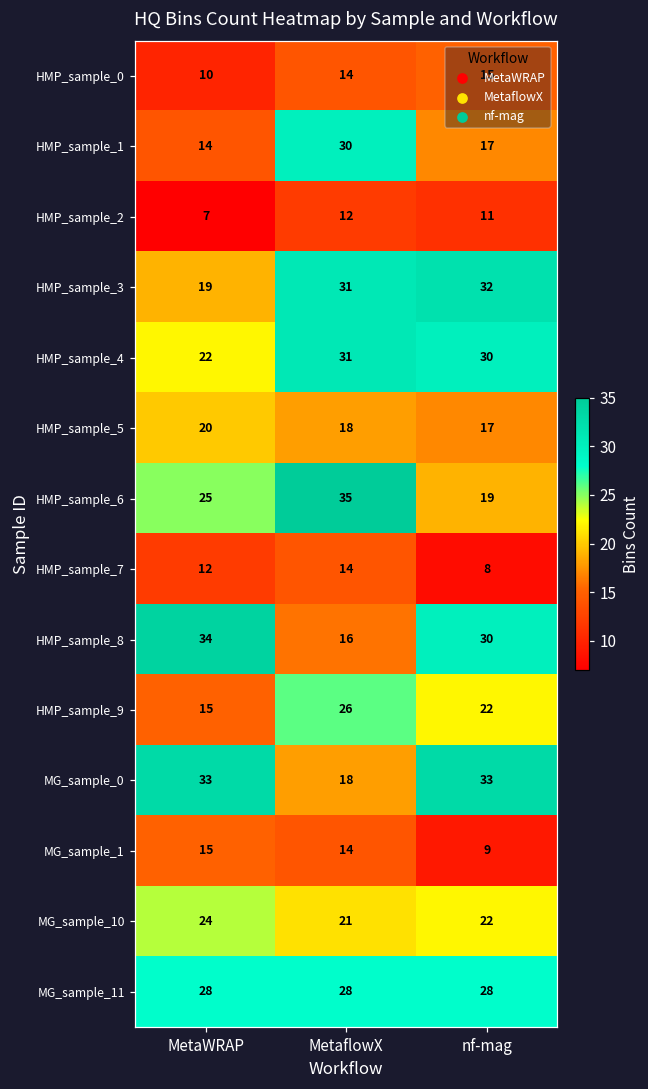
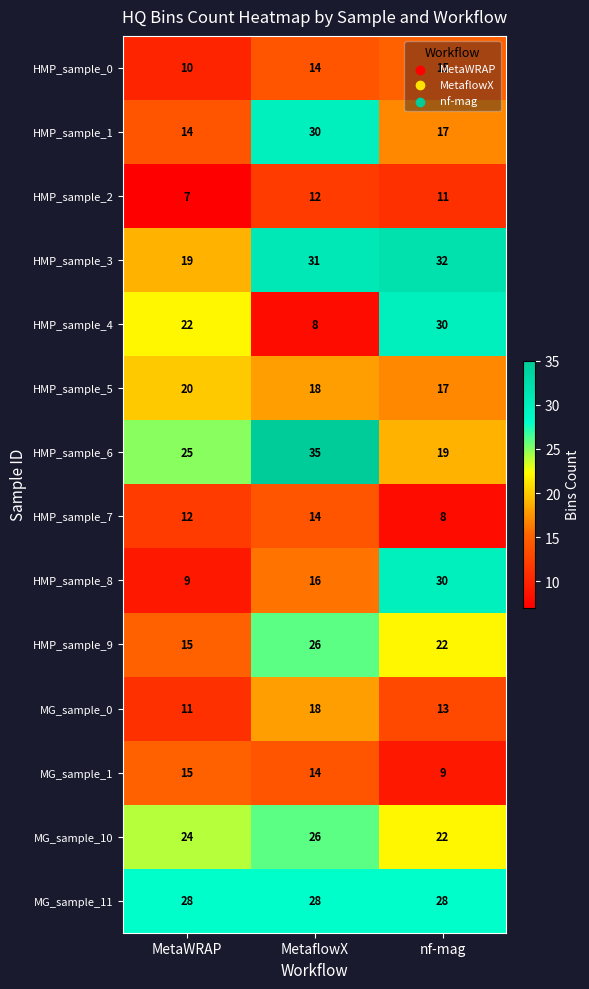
  {
    "HMP_sample_0": {
      "MetaWRAP": 10,
      "MetaflowX": 14
    },
    "HMP_sample_1": {
      "MetaWRAP": 14,
      "MetaflowX": 30,
      "nf-mag": 17
    },
    "HMP_sample_2": {
      "MetaWRAP": 7,
      "MetaflowX": 12,
      "nf-mag": 11
    },
    "HMP_sample_3": {
      "MetaWRAP": 19,
      "MetaflowX": 31,
      "nf-mag": 32
    },
    "HMP_sample_4": {
      "MetaWRAP": 22,
-     "MetaflowX": 31,
+     "MetaflowX": 8,
      "nf-mag": 30
    },
    "HMP_sample_5": {
      "MetaWRAP": 20,
      "MetaflowX": 18,
      "nf-mag": 17
    },
    "HMP_sample_6": {
      "MetaWRAP": 25,
      "MetaflowX": 35,
      "nf-mag": 19
    },
    "HMP_sample_7": {
      "MetaWRAP": 12,
      "MetaflowX": 14,
      "nf-mag": 8
    },
    "HMP_sample_8": {
-     "MetaWRAP": 34,
+     "MetaWRAP": 9,
      "MetaflowX": 16,
      "nf-mag": 30
    },
    "HMP_sample_9": {
      "MetaWRAP": 15,
      "MetaflowX": 26,
      "nf-mag": 22
    },
    "MG_sample_0": {
-     "MetaWRAP": 33,
+     "MetaWRAP": 11,
      "MetaflowX": 18,
-     "nf-mag": 33
+     "nf-mag": 13
    },
    "MG_sample_1": {
      "MetaWRAP": 15,
      "MetaflowX": 14,
      "nf-mag": 9
    },
    "MG_sample_10": {
      "MetaWRAP": 24,
-     "MetaflowX": 21,
+     "MetaflowX": 26,
      "nf-mag": 22
    },
    "MG_sample_11": {
      "MetaWRAP": 28,
      "MetaflowX": 28,
      "nf-mag": 28
    }
  }
